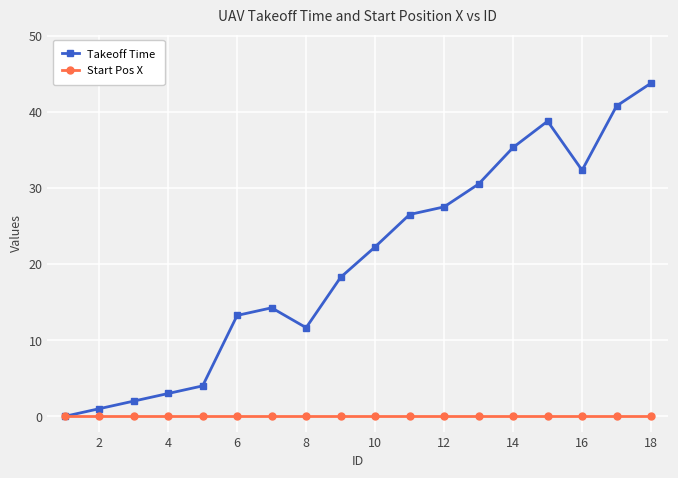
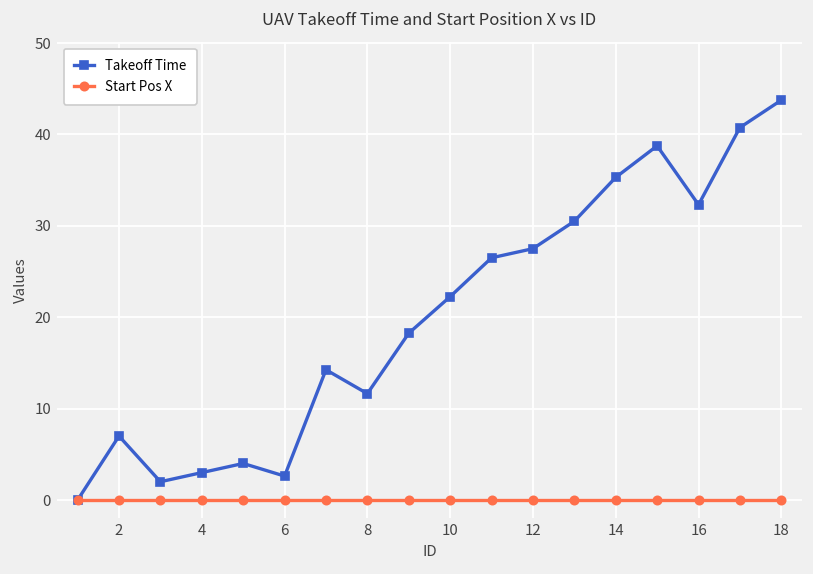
  {
    "Takeoff Time": {
-     "2": 1,
+     "2": 7,
      "4": 3,
-     "6": 13,
+     "6": 3,
      "8": 12,
      "10": 22,
      "12": 28,
      "14": 35,
      "16": 32,
      "18": 44
    },
    "Start Pos X": {
      "2": 0,
      "4": 0,
      "6": 0,
      "8": 0,
      "10": 0,
      "12": 0,
      "14": 0,
      "16": 0,
      "18": 0
    }
  }
